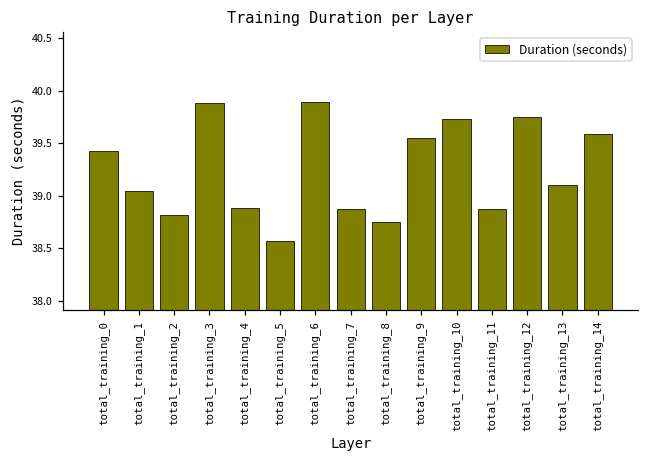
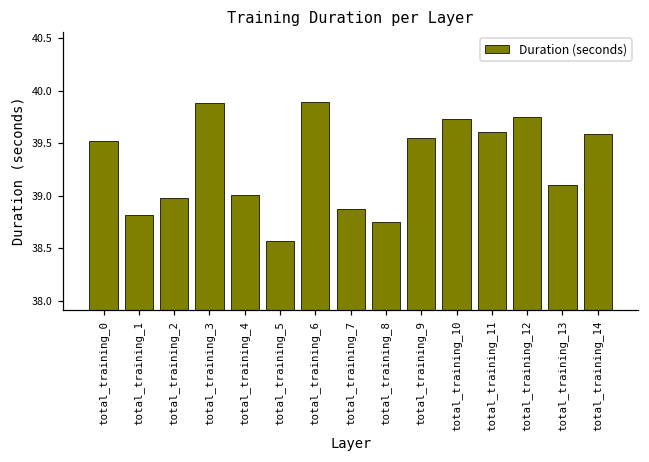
  {
-   "total_training_0": 39.4,
-   "total_training_1": 39.0,
-   "total_training_2": 38.8,
+   "total_training_0": 39.5,
+   "total_training_1": 38.8,
+   "total_training_2": 39.0,
    "total_training_3": 39.9,
-   "total_training_4": 38.9,
+   "total_training_4": 39.0,
    "total_training_5": 38.6,
    "total_training_6": 39.9,
    "total_training_7": 38.9,
    "total_training_8": 38.7,
    "total_training_9": 39.6,
    "total_training_10": 39.7,
-   "total_training_11": 38.9,
+   "total_training_11": 39.6,
    "total_training_12": 39.8,
    "total_training_13": 39.1,
    "total_training_14": 39.6
  }
